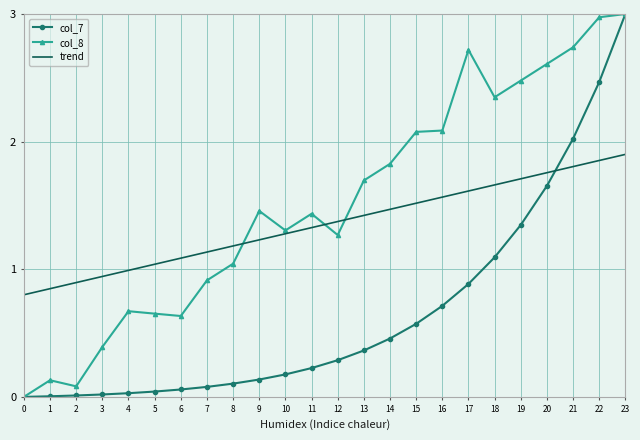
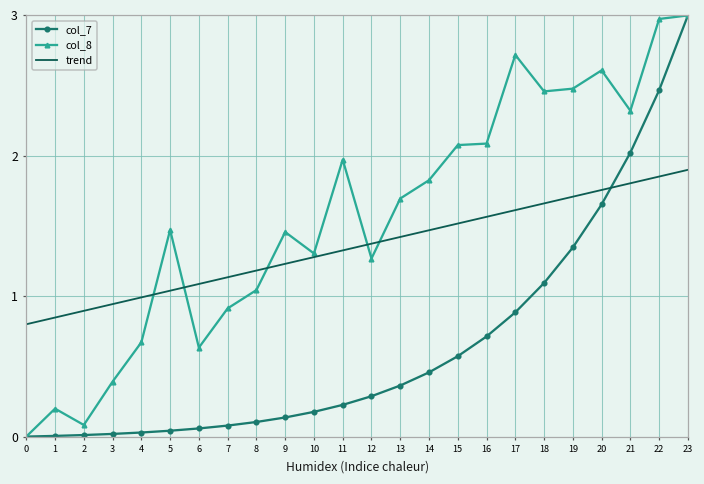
  {
    "col_8": {
-     "1": 0.13,
+     "1": 0.20,
      "2": 0.08,
      "3": 0.39,
      "4": 0.67,
-     "5": 0.65,
+     "5": 1.47,
      "6": 0.63,
      "7": 0.91,
      "8": 1.04,
      "9": 1.46,
      "10": 1.30,
-     "11": 1.43,
+     "11": 1.97,
      "12": 1.27,
      "13": 1.70,
      "14": 1.83,
      "15": 2.08,
      "16": 2.09,
      "17": 2.72,
-     "18": 2.35,
+     "18": 2.46,
      "19": 2.48,
      "20": 2.61,
-     "21": 2.74,
+     "21": 2.32,
      "22": 2.97
    }
  }
